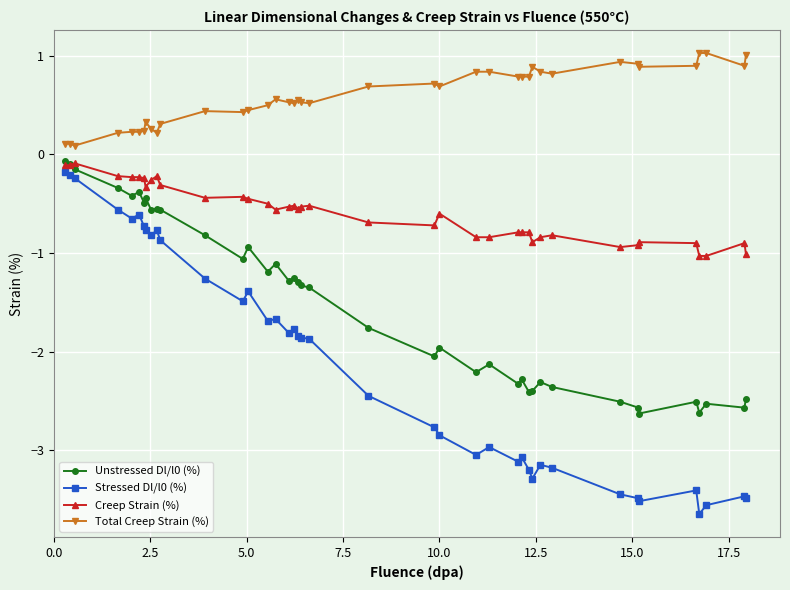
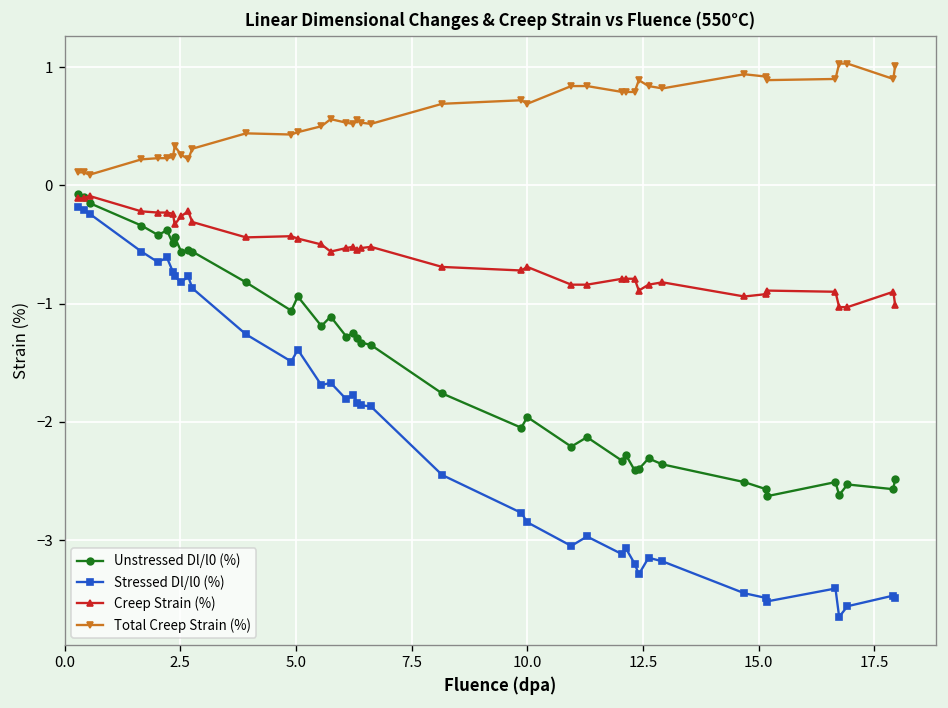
  {
    "Unstressed Dl/l0 (%)": {
      "10.0": -2.0
    },
    "Stressed Dl/l0 (%)": {
      "10.0": -2.9
    },
    "Creep Strain (%)": {
-     "10.0": -0.6
+     "10.0": -0.7
    },
    "Total Creep Strain (%)": {
      "10.0": 0.7
    }
  }
